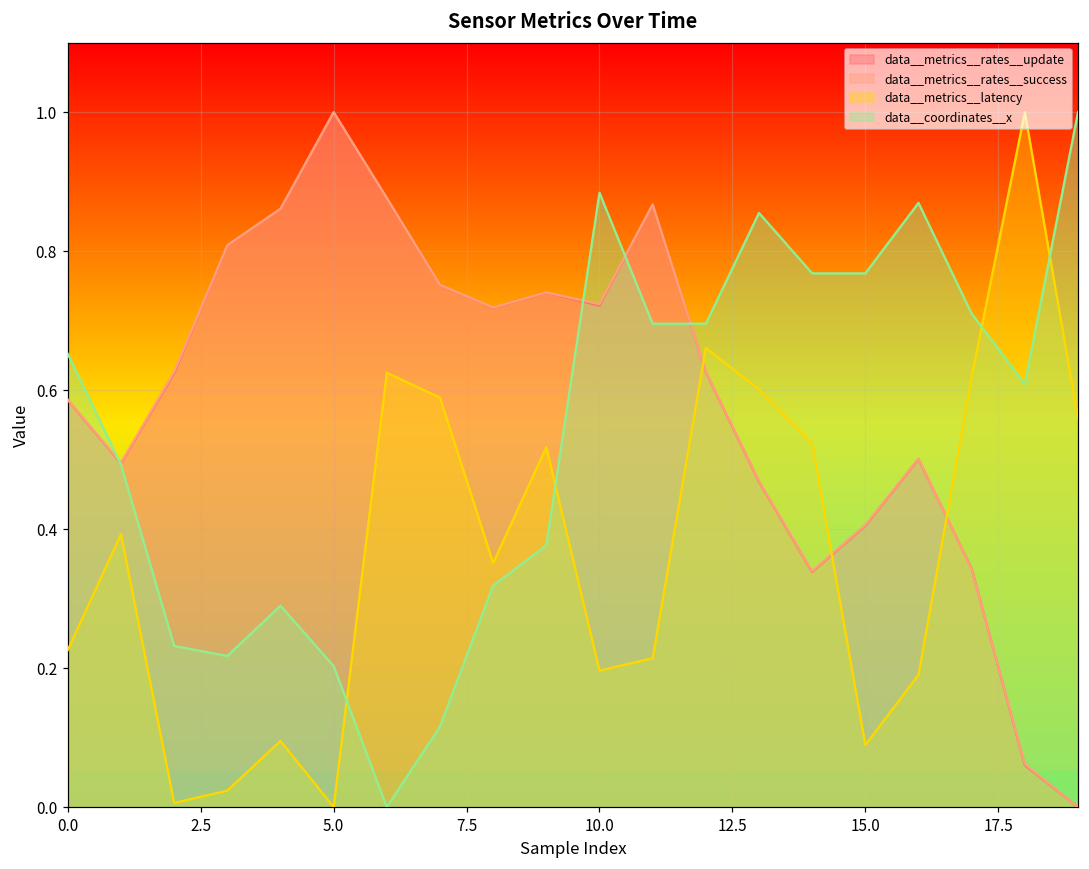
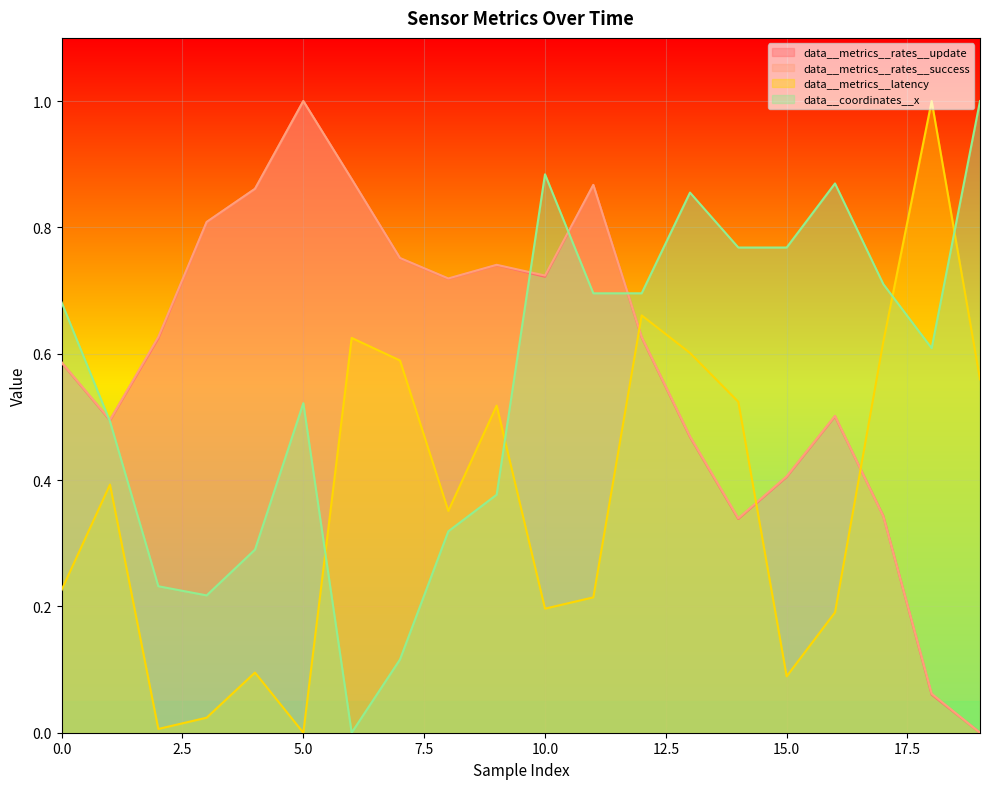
  {
    "data__metrics__latency": {
      "0.0": 0.23,
      "10.0": 0.20,
      "15.0": 0.09
    },
    "data__coordinates__x": {
-     "0.0": 0.65,
-     "5.0": 0.20,
+     "0.0": 0.68,
+     "5.0": 0.52,
      "10.0": 0.88,
      "15.0": 0.77
    }
  }
